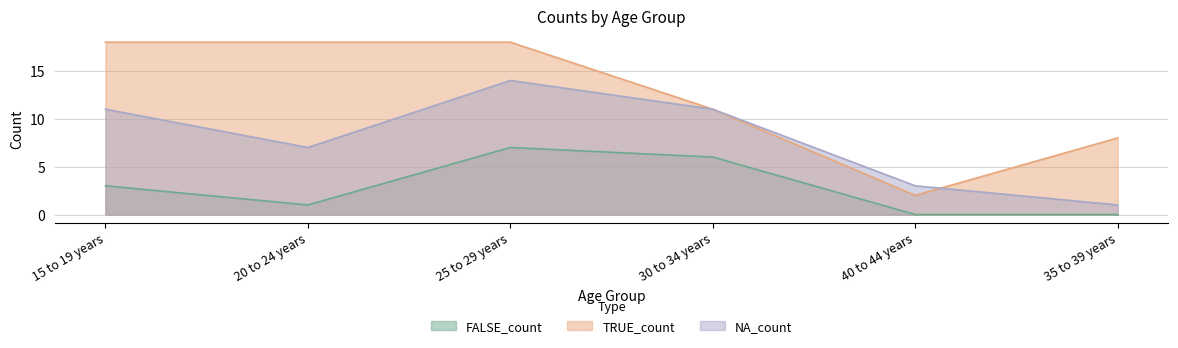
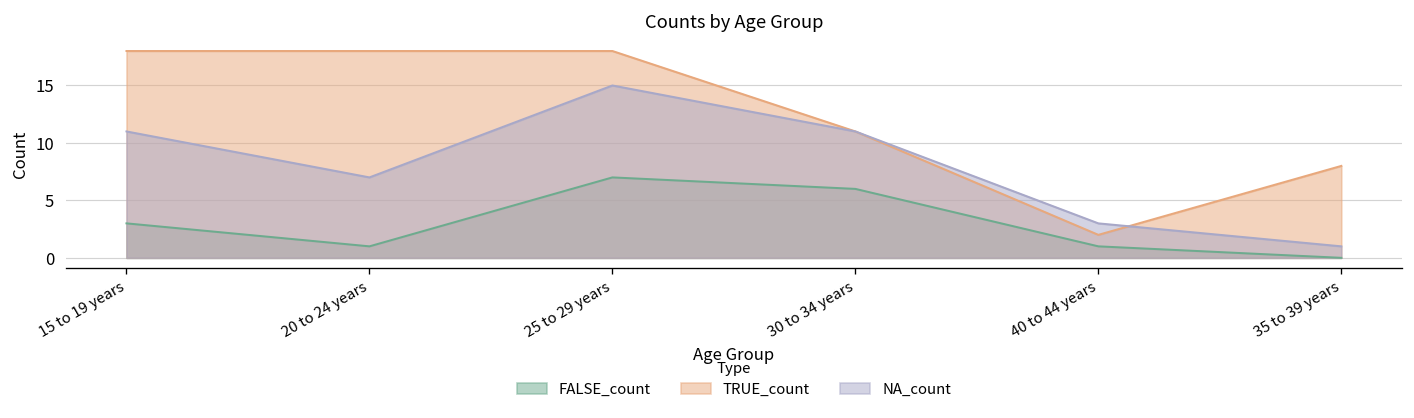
  {
    "FALSE_count": {
      "15 to 19 years": 3,
      "20 to 24 years": 1,
      "25 to 29 years": 7,
      "30 to 34 years": 6,
-     "40 to 44 years": 0,
+     "40 to 44 years": 1,
      "35 to 39 years": 0
    },
    "TRUE_count": {
      "15 to 19 years": 18,
      "20 to 24 years": 18,
      "25 to 29 years": 18,
      "40 to 44 years": 2,
      "35 to 39 years": 8
    },
    "NA_count": {
      "15 to 19 years": 11,
      "20 to 24 years": 7,
-     "25 to 29 years": 14,
+     "25 to 29 years": 15,
      "40 to 44 years": 3,
      "35 to 39 years": 1
    }
  }
